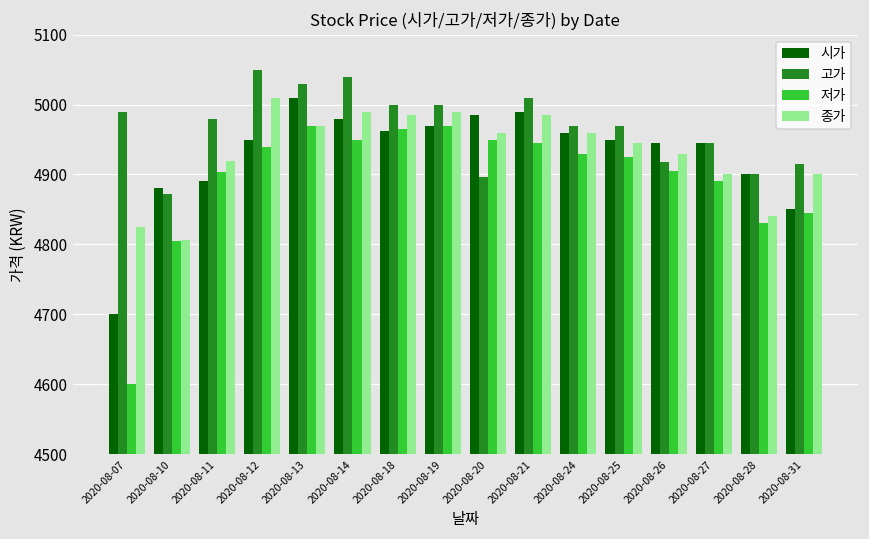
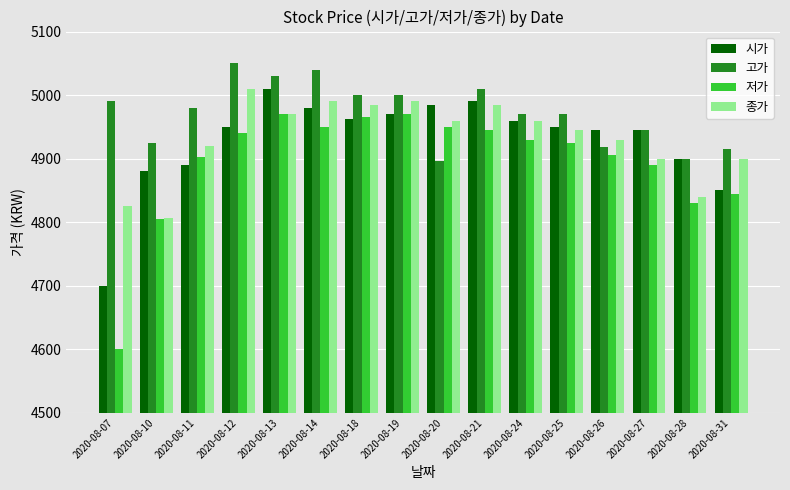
  {
    "시가": {
      "2020-08-07": 4700,
      "2020-08-10": 4880,
      "2020-08-11": 4890,
      "2020-08-12": 4950,
      "2020-08-13": 5010,
      "2020-08-14": 4980,
      "2020-08-18": 4960,
      "2020-08-19": 4970,
      "2020-08-20": 4990,
      "2020-08-21": 4990,
      "2020-08-24": 4960,
      "2020-08-25": 4950,
      "2020-08-26": 4950,
      "2020-08-27": 4950,
      "2020-08-28": 4900,
      "2020-08-31": 4850
    },
    "고가": {
      "2020-08-07": 4990,
-     "2020-08-10": 4870,
+     "2020-08-10": 4930,
      "2020-08-11": 4980,
      "2020-08-12": 5050,
      "2020-08-13": 5030,
      "2020-08-14": 5040,
      "2020-08-18": 5000,
      "2020-08-19": 5000,
      "2020-08-20": 4900,
      "2020-08-21": 5010,
      "2020-08-24": 4970,
      "2020-08-25": 4970,
      "2020-08-26": 4920,
      "2020-08-27": 4950,
      "2020-08-28": 4900,
      "2020-08-31": 4920
    },
    "저가": {
      "2020-08-07": 4600,
      "2020-08-10": 4810,
      "2020-08-11": 4900,
      "2020-08-12": 4940,
      "2020-08-13": 4970,
      "2020-08-14": 4950,
      "2020-08-18": 4970,
      "2020-08-19": 4970,
      "2020-08-20": 4950,
      "2020-08-21": 4950,
      "2020-08-24": 4930,
      "2020-08-25": 4930,
      "2020-08-26": 4910,
      "2020-08-27": 4890,
      "2020-08-28": 4830,
      "2020-08-31": 4850
    },
    "종가": {
      "2020-08-07": 4830,
      "2020-08-10": 4810,
      "2020-08-11": 4920,
      "2020-08-12": 5010,
      "2020-08-13": 4970,
      "2020-08-14": 4990,
      "2020-08-18": 4990,
      "2020-08-19": 4990,
      "2020-08-20": 4960,
      "2020-08-21": 4990,
      "2020-08-24": 4960,
      "2020-08-25": 4950,
      "2020-08-26": 4930,
      "2020-08-27": 4900,
      "2020-08-28": 4840,
      "2020-08-31": 4900
    }
  }
